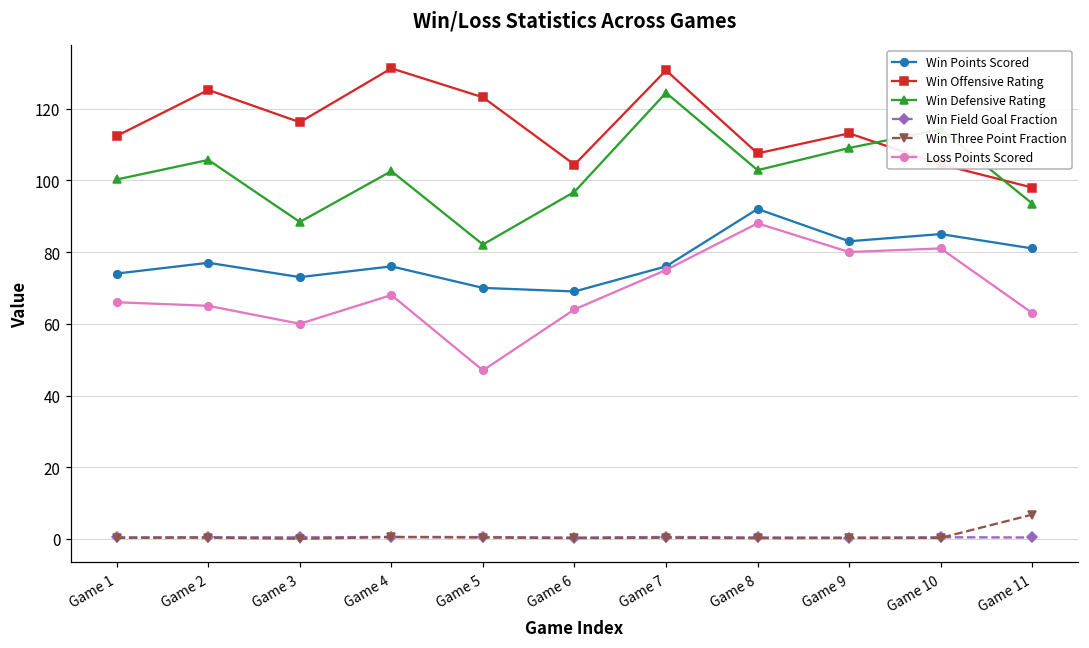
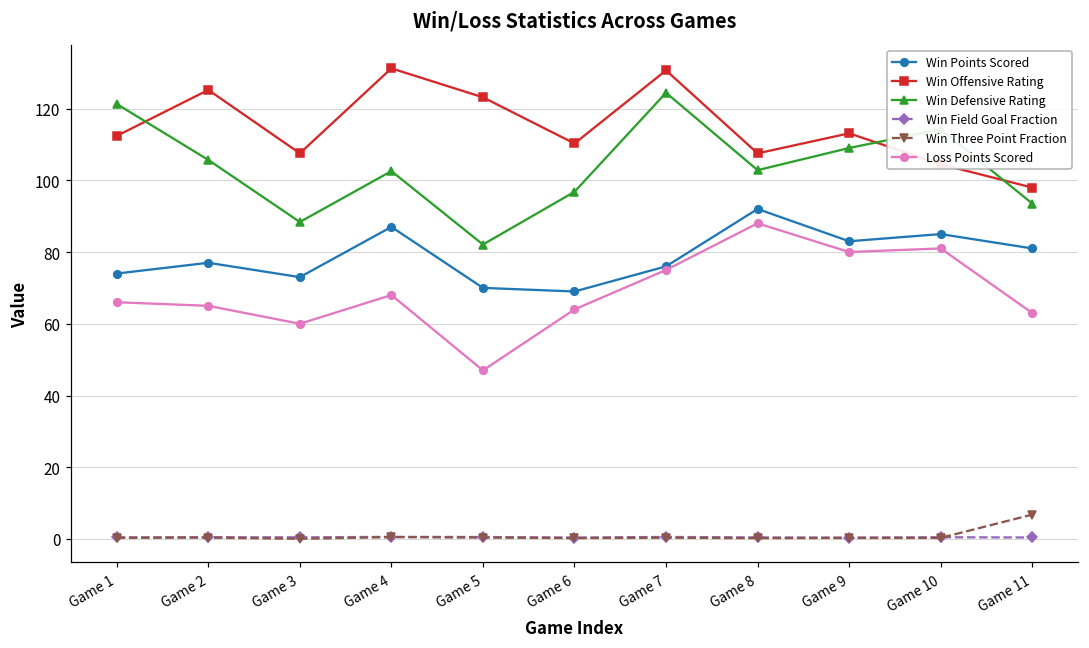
  {
    "Win Points Scored": {
      "Game 1": 74,
      "Game 2": 77,
      "Game 3": 73,
-     "Game 4": 76,
+     "Game 4": 87,
      "Game 5": 70,
      "Game 6": 69,
      "Game 7": 76,
      "Game 8": 92,
      "Game 9": 83,
      "Game 10": 85,
      "Game 11": 81
    },
    "Win Offensive Rating": {
      "Game 1": 112,
      "Game 2": 125,
-     "Game 3": 116,
+     "Game 3": 108,
      "Game 4": 131,
      "Game 5": 123,
-     "Game 6": 104,
+     "Game 6": 110,
      "Game 7": 131,
      "Game 8": 108,
      "Game 9": 113,
      "Game 10": 104,
      "Game 11": 98
    },
    "Win Defensive Rating": {
-     "Game 1": 100,
+     "Game 1": 121,
      "Game 2": 106,
      "Game 3": 88,
      "Game 4": 103,
      "Game 5": 82,
      "Game 6": 97,
      "Game 7": 124,
      "Game 8": 103,
      "Game 9": 109,
      "Game 11": 94
    },
    "Win Field Goal Fraction": {
      "Game 11": 0
    },
    "Win Three Point Fraction": {
      "Game 11": 7
    },
    "Loss Points Scored": {
      "Game 1": 66,
      "Game 2": 65,
      "Game 3": 60,
      "Game 4": 68,
      "Game 5": 47,
      "Game 6": 64,
      "Game 7": 75,
      "Game 8": 88,
      "Game 9": 80,
      "Game 10": 81,
      "Game 11": 63
    }
  }
